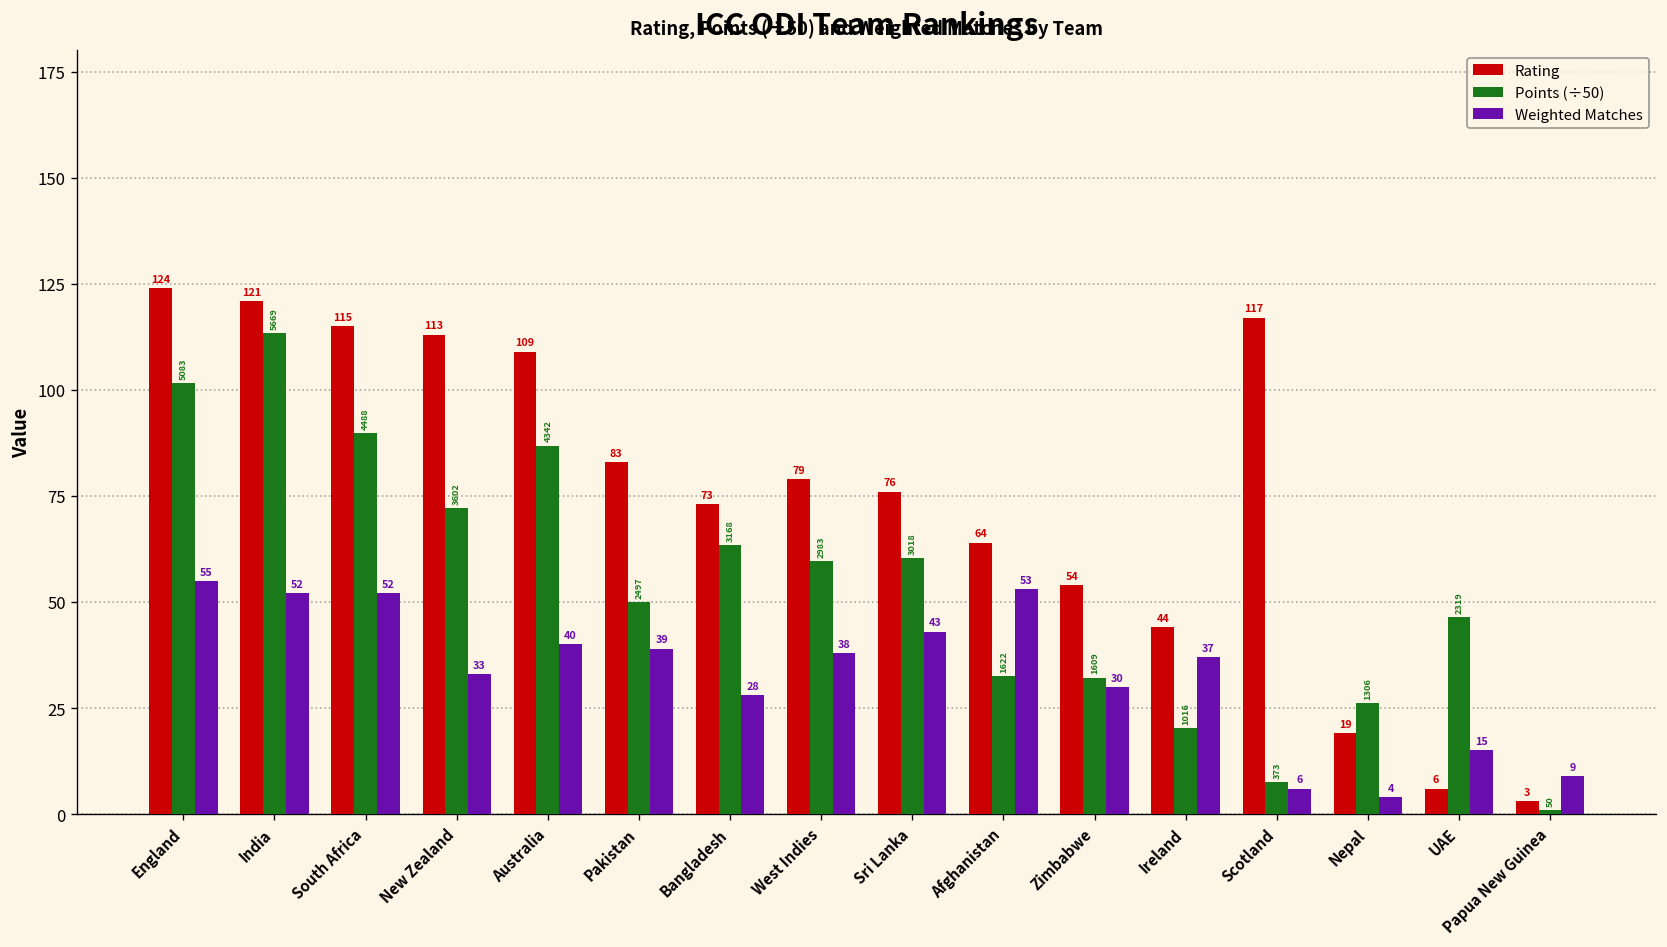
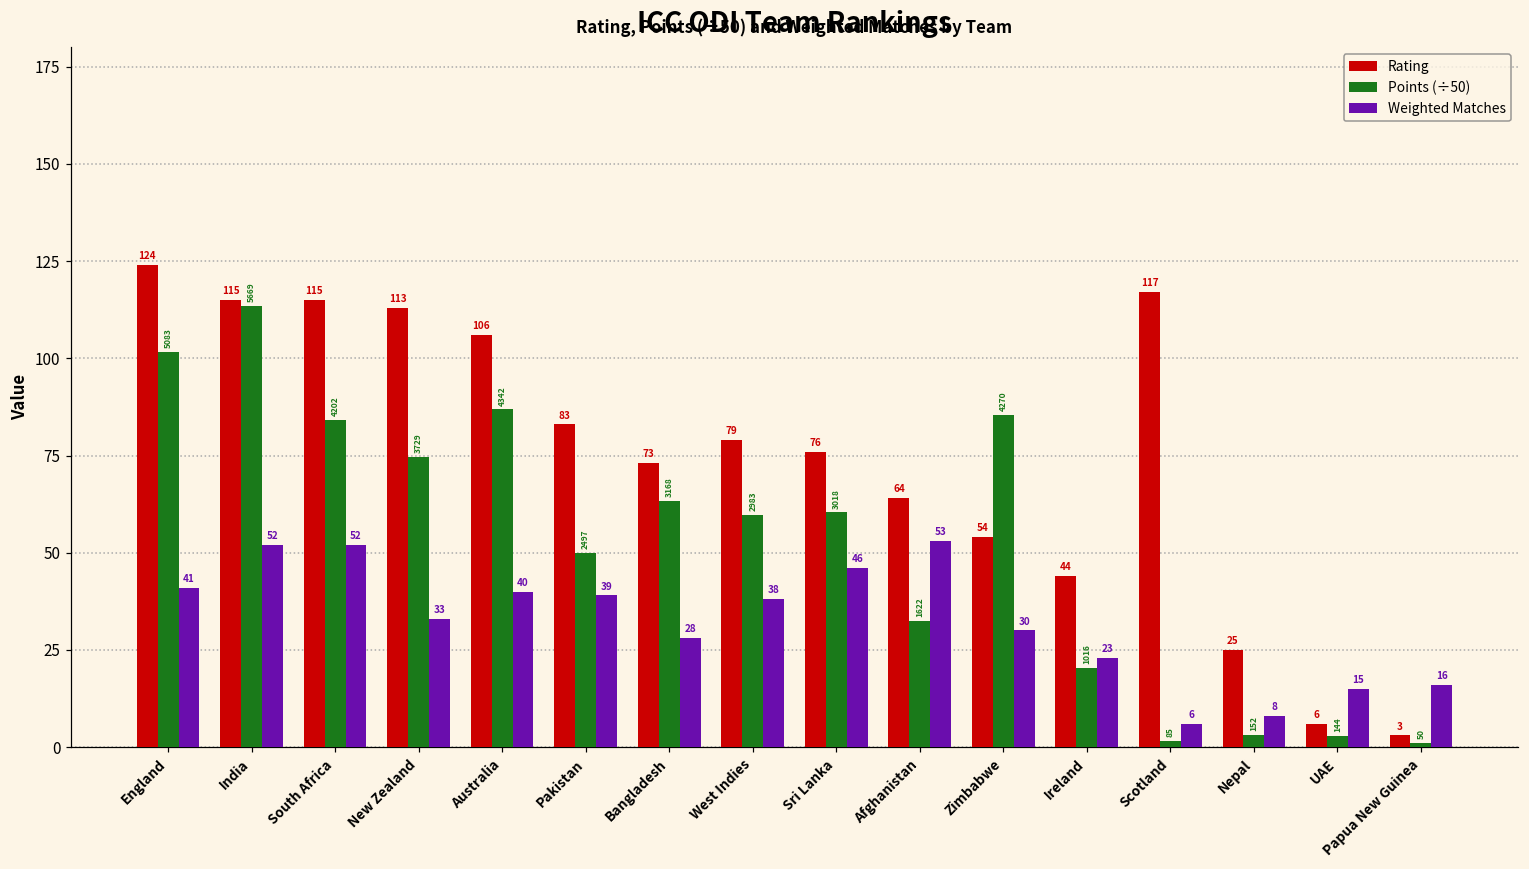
  {
    "Rating": {
      "England": 124,
-     "India": 121,
+     "India": 115,
      "South Africa": 115,
      "New Zealand": 113,
-     "Australia": 109,
+     "Australia": 106,
      "Pakistan": 83,
      "Bangladesh": 73,
      "West Indies": 79,
      "Sri Lanka": 76,
      "Afghanistan": 64,
      "Zimbabwe": 54,
      "Ireland": 44,
      "Scotland": 117,
-     "Nepal": 19,
+     "Nepal": 25,
      "UAE": 6,
      "Papua New Guinea": 3
    },
    "Points (÷50)": {
-     "South Africa": 4488,
-     "New Zealand": 3602,
-     "Zimbabwe": 1609,
-     "Scotland": 373,
-     "Nepal": 1306,
-     "UAE": 2319
+     "South Africa": 4202,
+     "New Zealand": 3729,
+     "Zimbabwe": 4270,
+     "Scotland": 85,
+     "Nepal": 152,
+     "UAE": 144
    },
    "Weighted Matches": {
-     "England": 55,
+     "England": 41,
      "India": 52,
      "South Africa": 52,
      "New Zealand": 33,
      "Australia": 40,
      "Pakistan": 39,
      "Bangladesh": 28,
      "West Indies": 38,
-     "Sri Lanka": 43,
+     "Sri Lanka": 46,
      "Afghanistan": 53,
      "Zimbabwe": 30,
-     "Ireland": 37,
+     "Ireland": 23,
      "Scotland": 6,
-     "Nepal": 4,
+     "Nepal": 8,
      "UAE": 15,
-     "Papua New Guinea": 9
+     "Papua New Guinea": 16
    }
  }
